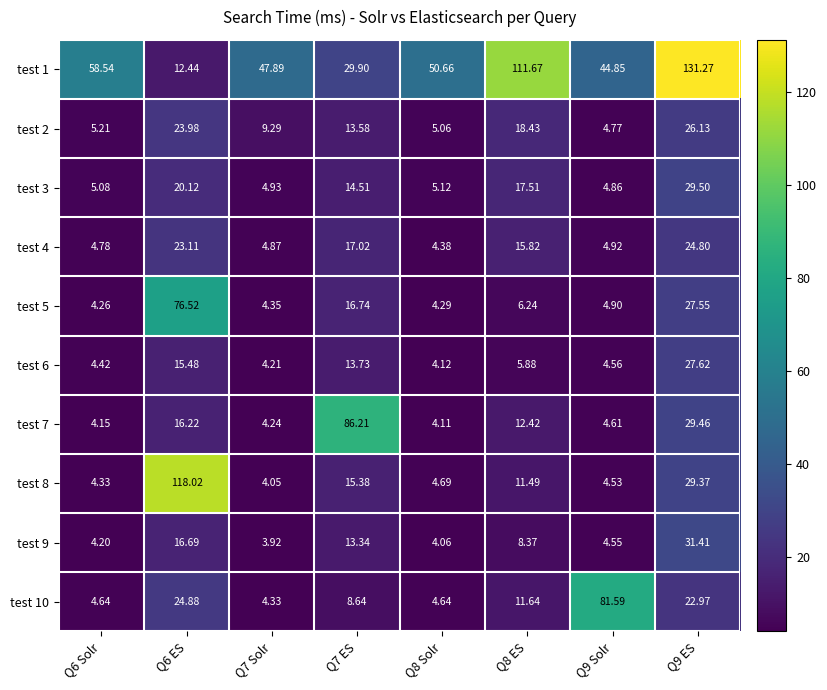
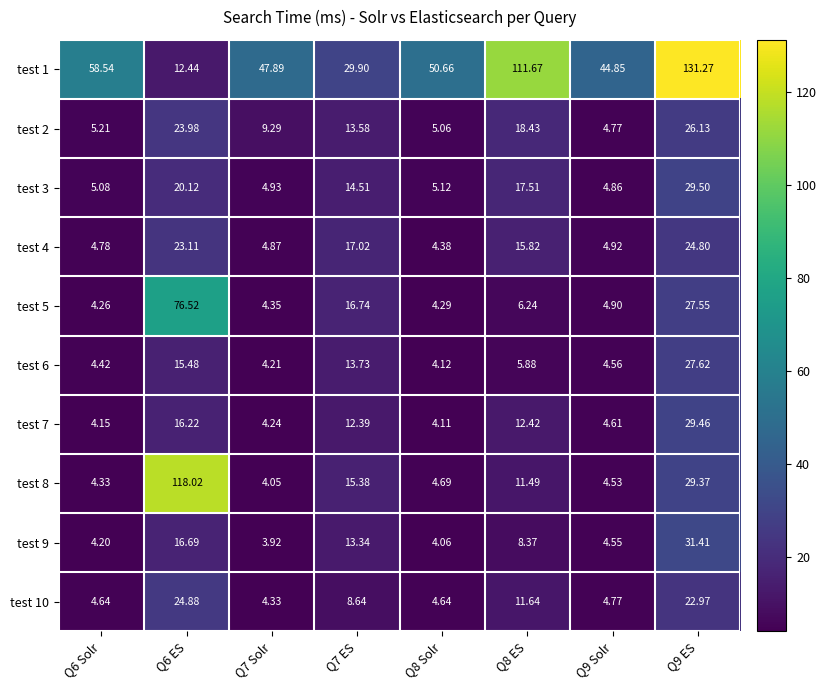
  {
    "test 1": {
      "Q6 Solr": 58.54,
      "Q6 ES": 12.44,
      "Q7 Solr": 47.89,
      "Q7 ES": 29.90,
      "Q8 Solr": 50.66,
      "Q8 ES": 111.67,
      "Q9 Solr": 44.85,
      "Q9 ES": 131.27
    },
    "test 2": {
      "Q6 Solr": 5.21,
      "Q6 ES": 23.98,
      "Q7 Solr": 9.29,
      "Q7 ES": 13.58,
      "Q8 Solr": 5.06,
      "Q8 ES": 18.43,
      "Q9 Solr": 4.77,
      "Q9 ES": 26.13
    },
    "test 3": {
      "Q6 Solr": 5.08,
      "Q6 ES": 20.12,
      "Q7 Solr": 4.93,
      "Q7 ES": 14.51,
      "Q8 Solr": 5.12,
      "Q8 ES": 17.51,
      "Q9 Solr": 4.86,
      "Q9 ES": 29.50
    },
    "test 4": {
      "Q6 Solr": 4.78,
      "Q6 ES": 23.11,
      "Q7 Solr": 4.87,
      "Q7 ES": 17.02,
      "Q8 Solr": 4.38,
      "Q8 ES": 15.82,
      "Q9 Solr": 4.92,
      "Q9 ES": 24.80
    },
    "test 5": {
      "Q6 Solr": 4.26,
      "Q6 ES": 76.52,
      "Q7 Solr": 4.35,
      "Q7 ES": 16.74,
      "Q8 Solr": 4.29,
      "Q8 ES": 6.24,
      "Q9 Solr": 4.90,
      "Q9 ES": 27.55
    },
    "test 6": {
      "Q6 Solr": 4.42,
      "Q6 ES": 15.48,
      "Q7 Solr": 4.21,
      "Q7 ES": 13.73,
      "Q8 Solr": 4.12,
      "Q8 ES": 5.88,
      "Q9 Solr": 4.56,
      "Q9 ES": 27.62
    },
    "test 7": {
      "Q6 Solr": 4.15,
      "Q6 ES": 16.22,
      "Q7 Solr": 4.24,
-     "Q7 ES": 86.21,
+     "Q7 ES": 12.39,
      "Q8 Solr": 4.11,
      "Q8 ES": 12.42,
      "Q9 Solr": 4.61,
      "Q9 ES": 29.46
    },
    "test 8": {
      "Q6 Solr": 4.33,
      "Q6 ES": 118.02,
      "Q7 Solr": 4.05,
      "Q7 ES": 15.38,
      "Q8 Solr": 4.69,
      "Q8 ES": 11.49,
      "Q9 Solr": 4.53,
      "Q9 ES": 29.37
    },
    "test 9": {
      "Q6 Solr": 4.20,
      "Q6 ES": 16.69,
      "Q7 Solr": 3.92,
      "Q7 ES": 13.34,
      "Q8 Solr": 4.06,
      "Q8 ES": 8.37,
      "Q9 Solr": 4.55,
      "Q9 ES": 31.41
    },
    "test 10": {
      "Q6 Solr": 4.64,
      "Q6 ES": 24.88,
      "Q7 Solr": 4.33,
      "Q7 ES": 8.64,
      "Q8 Solr": 4.64,
      "Q8 ES": 11.64,
-     "Q9 Solr": 81.59,
+     "Q9 Solr": 4.77,
      "Q9 ES": 22.97
    }
  }
